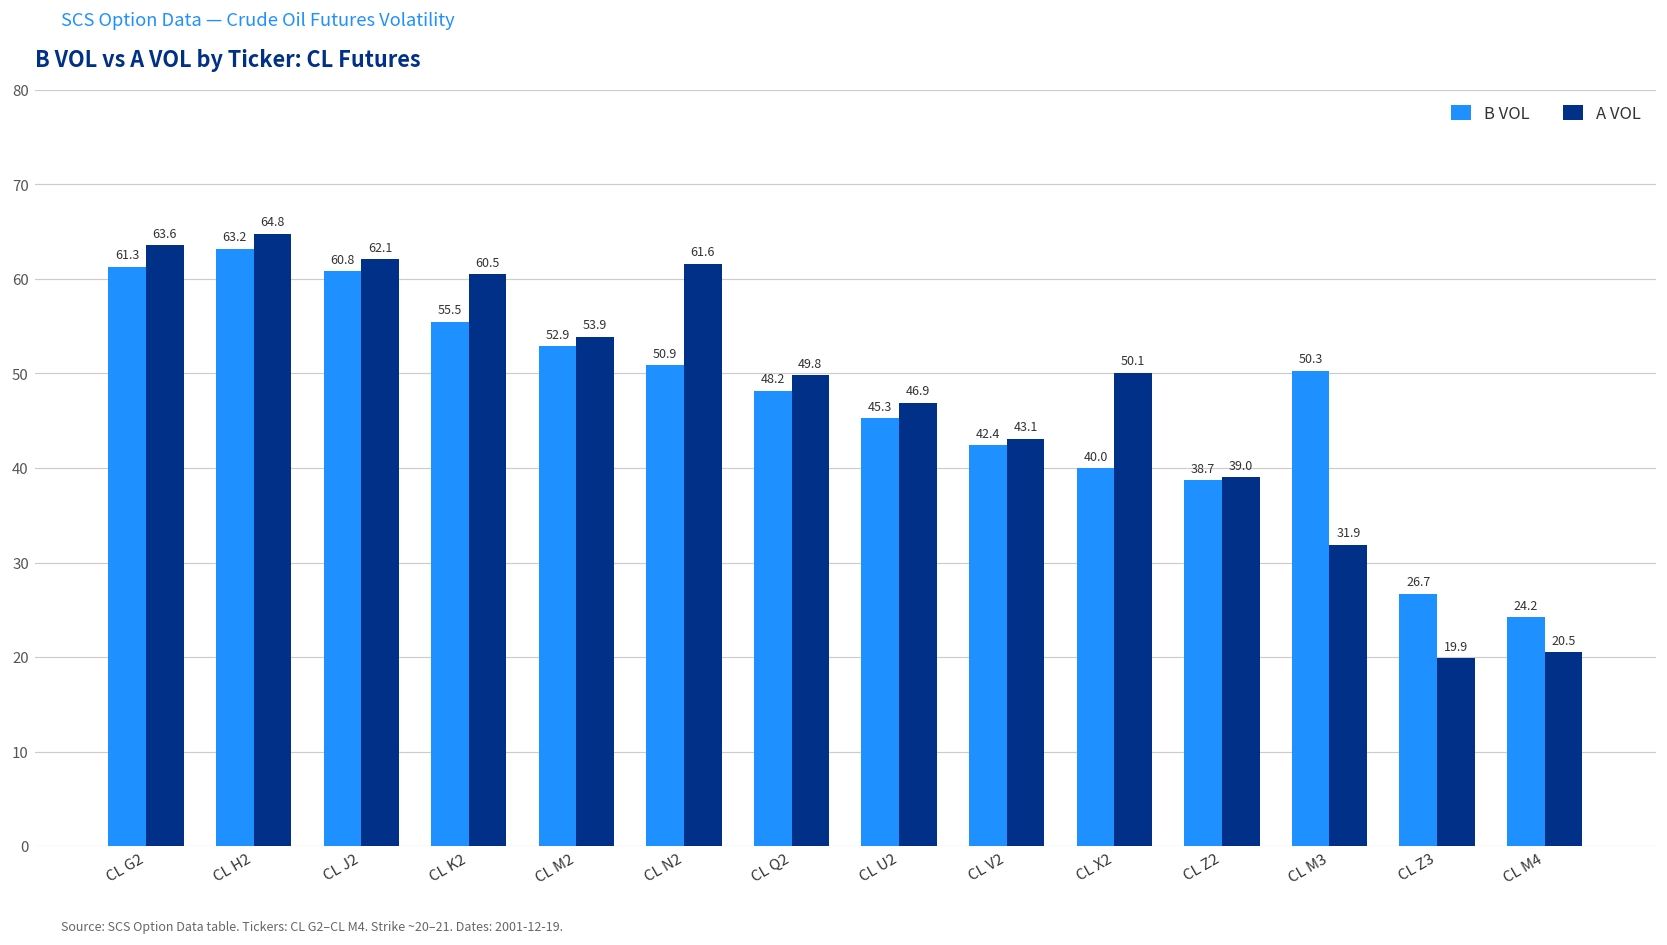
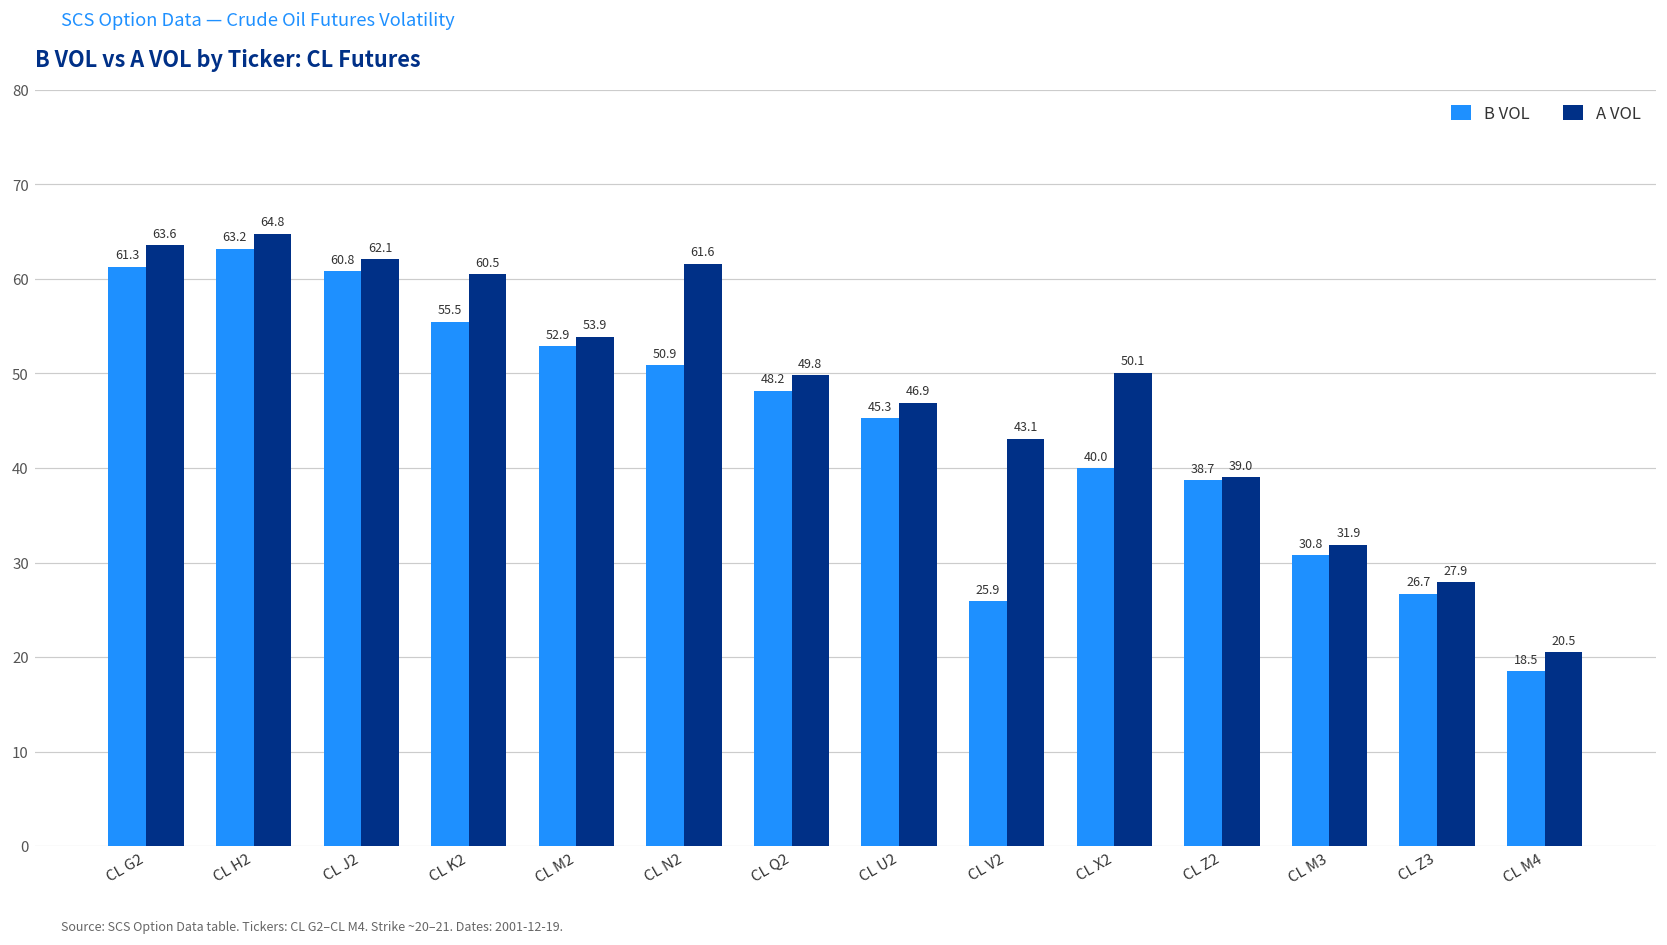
  {
    "B VOL": {
      "CL G2": 61.3,
      "CL H2": 63.2,
      "CL J2": 60.8,
      "CL K2": 55.5,
      "CL M2": 52.9,
      "CL N2": 50.9,
      "CL Q2": 48.2,
      "CL U2": 45.3,
-     "CL V2": 42.4,
+     "CL V2": 25.9,
      "CL X2": 40.0,
      "CL Z2": 38.7,
-     "CL M3": 50.3,
+     "CL M3": 30.8,
      "CL Z3": 26.7,
-     "CL M4": 24.2
+     "CL M4": 18.5
    },
    "A VOL": {
      "CL G2": 63.6,
      "CL H2": 64.8,
      "CL J2": 62.1,
      "CL K2": 60.5,
      "CL M2": 53.9,
      "CL N2": 61.6,
      "CL Q2": 49.8,
      "CL U2": 46.9,
      "CL V2": 43.1,
      "CL X2": 50.1,
      "CL Z2": 39.0,
      "CL M3": 31.9,
-     "CL Z3": 19.9,
+     "CL Z3": 27.9,
      "CL M4": 20.5
    }
  }
